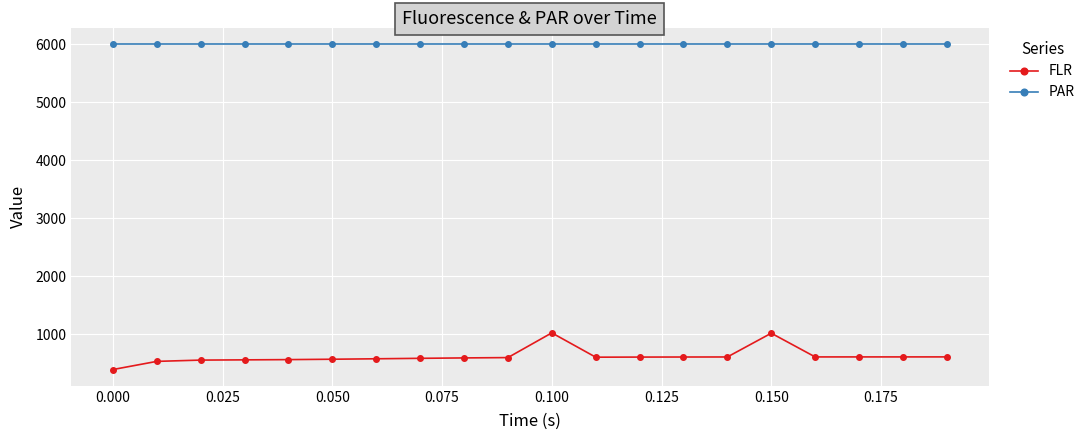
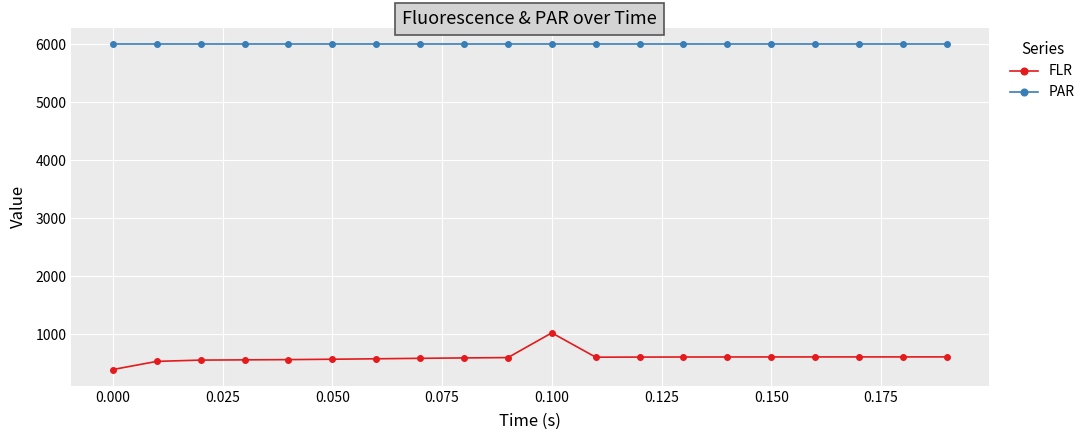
  {
    "FLR": {
      "0.000": 400,
      "0.050": 600,
      "0.100": 1000,
-     "0.150": 1000
+     "0.150": 600
    },
    "PAR": {
      "0.000": 6000,
      "0.050": 6000,
      "0.100": 6000,
      "0.150": 6000
    }
  }
